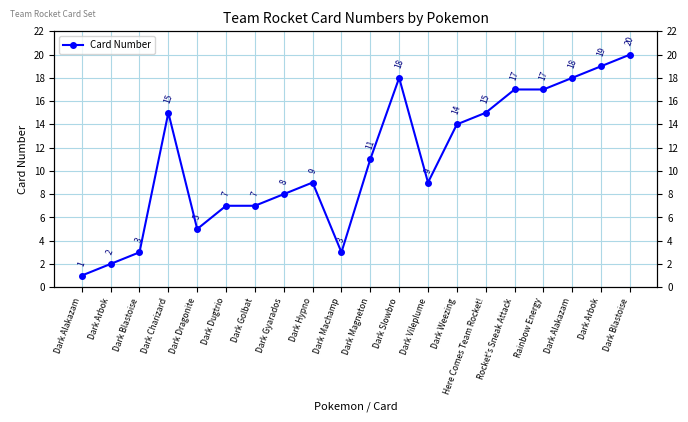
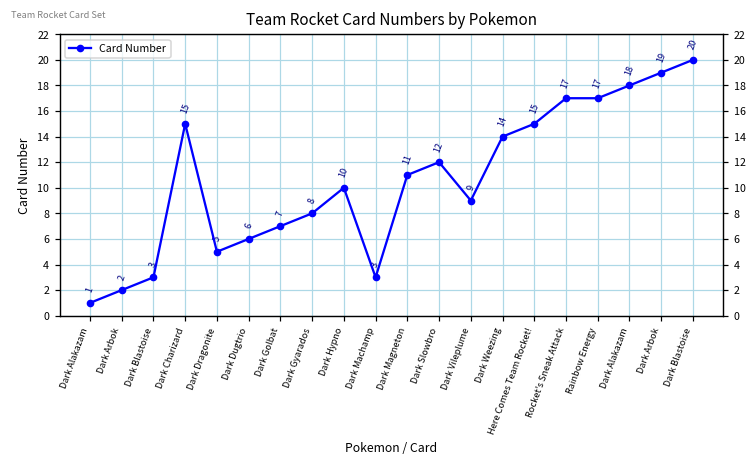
  {
    "Dark Charizard": 15,
    "Dark Dragonite": 5,
-   "Dark Dugtrio": 7,
+   "Dark Dugtrio": 6,
    "Dark Golbat": 7,
    "Dark Gyarados": 8,
-   "Dark Hypno": 9,
+   "Dark Hypno": 10,
    "Dark Machamp": 3,
    "Dark Magneton": 11,
-   "Dark Slowbro": 18,
+   "Dark Slowbro": 12,
    "Dark Vileplume": 9,
    "Dark Weezing": 14,
    "Here Comes Team Rocket!": 15,
    "Rocket's Sneak Attack": 17,
    "Rainbow Energy": 17
  }
